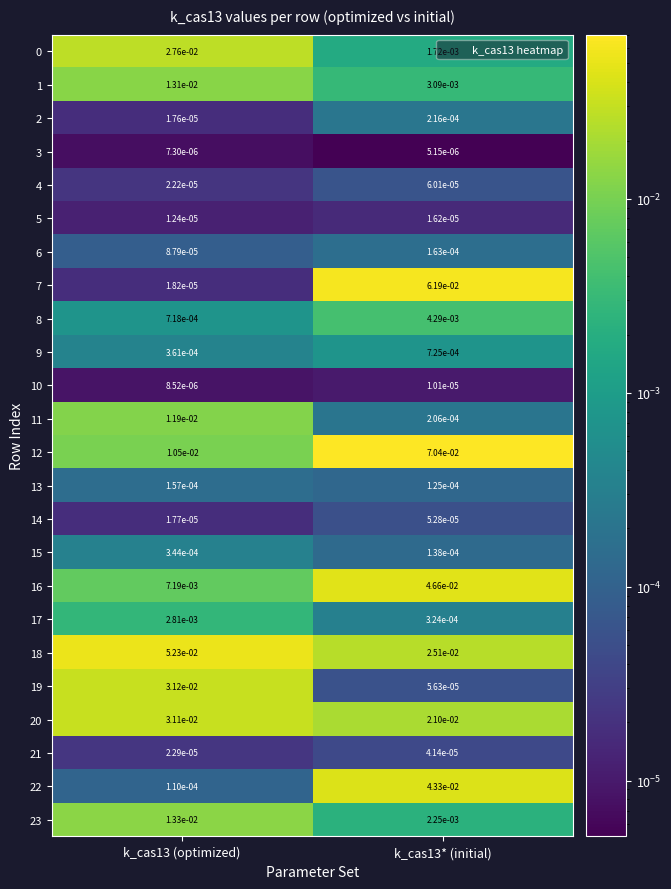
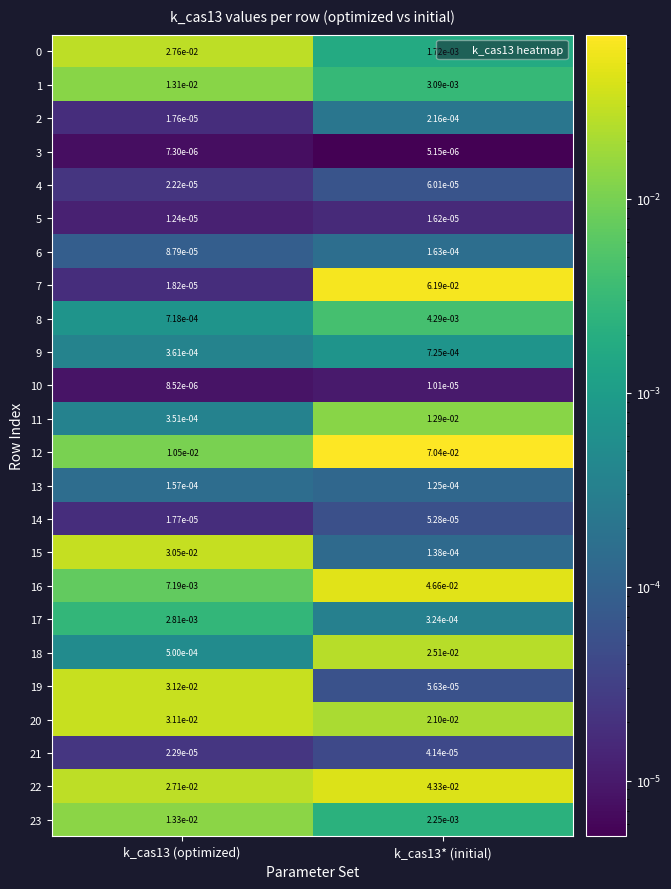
  {
    "0": {
      "k_cas13 (optimized)": "2.76e-02"
    },
    "1": {
      "k_cas13 (optimized)": "1.31e-02",
      "k_cas13* (initial)": "3.09e-03"
    },
    "2": {
      "k_cas13 (optimized)": "1.76e-05",
      "k_cas13* (initial)": "2.16e-04"
    },
    "3": {
      "k_cas13 (optimized)": "7.30e-06",
      "k_cas13* (initial)": "5.15e-06"
    },
    "4": {
      "k_cas13 (optimized)": "2.22e-05",
      "k_cas13* (initial)": "6.01e-05"
    },
    "5": {
      "k_cas13 (optimized)": "1.24e-05",
      "k_cas13* (initial)": "1.62e-05"
    },
    "6": {
      "k_cas13 (optimized)": "8.79e-05",
      "k_cas13* (initial)": "1.63e-04"
    },
    "7": {
      "k_cas13 (optimized)": "1.82e-05",
      "k_cas13* (initial)": "6.19e-02"
    },
    "8": {
      "k_cas13 (optimized)": "7.18e-04",
      "k_cas13* (initial)": "4.29e-03"
    },
    "9": {
      "k_cas13 (optimized)": "3.61e-04",
      "k_cas13* (initial)": "7.25e-04"
    },
    "10": {
      "k_cas13 (optimized)": "8.52e-06",
      "k_cas13* (initial)": "1.01e-05"
    },
    "11": {
-     "k_cas13 (optimized)": "1.19e-02",
-     "k_cas13* (initial)": "2.06e-04"
+     "k_cas13 (optimized)": "3.51e-04",
+     "k_cas13* (initial)": "1.29e-02"
    },
    "12": {
      "k_cas13 (optimized)": "1.05e-02",
      "k_cas13* (initial)": "7.04e-02"
    },
    "13": {
      "k_cas13 (optimized)": "1.57e-04",
      "k_cas13* (initial)": "1.25e-04"
    },
    "14": {
      "k_cas13 (optimized)": "1.77e-05",
      "k_cas13* (initial)": "5.28e-05"
    },
    "15": {
-     "k_cas13 (optimized)": "3.44e-04",
+     "k_cas13 (optimized)": "3.05e-02",
      "k_cas13* (initial)": "1.38e-04"
    },
    "16": {
      "k_cas13 (optimized)": "7.19e-03",
      "k_cas13* (initial)": "4.66e-02"
    },
    "17": {
      "k_cas13 (optimized)": "2.81e-03",
      "k_cas13* (initial)": "3.24e-04"
    },
    "18": {
-     "k_cas13 (optimized)": "5.23e-02",
+     "k_cas13 (optimized)": "5.00e-04",
      "k_cas13* (initial)": "2.51e-02"
    },
    "19": {
      "k_cas13 (optimized)": "3.12e-02",
      "k_cas13* (initial)": "5.63e-05"
    },
    "20": {
      "k_cas13 (optimized)": "3.11e-02",
      "k_cas13* (initial)": "2.10e-02"
    },
    "21": {
      "k_cas13 (optimized)": "2.29e-05",
      "k_cas13* (initial)": "4.14e-05"
    },
    "22": {
-     "k_cas13 (optimized)": "1.10e-04",
+     "k_cas13 (optimized)": "2.71e-02",
      "k_cas13* (initial)": "4.33e-02"
    },
    "23": {
      "k_cas13 (optimized)": "1.33e-02",
      "k_cas13* (initial)": "2.25e-03"
    }
  }
